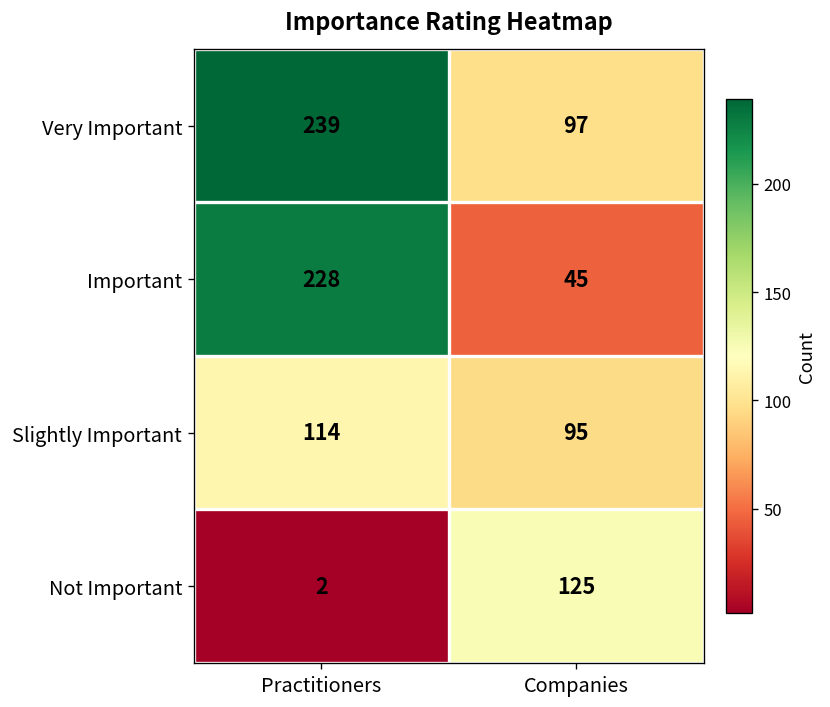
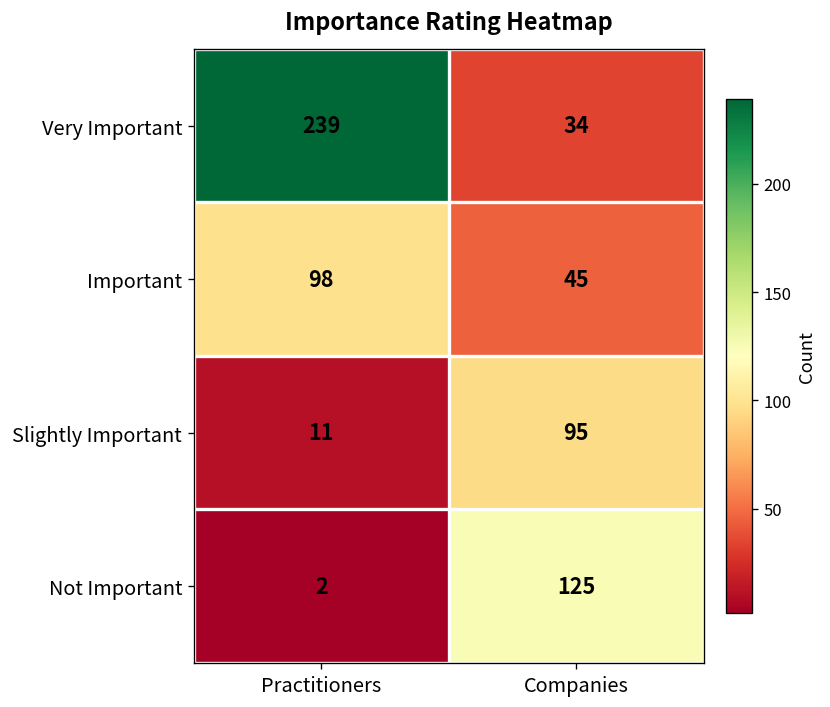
  {
    "Very Important": {
      "Practitioners": 239,
-     "Companies": 97
+     "Companies": 34
    },
    "Important": {
-     "Practitioners": 228,
+     "Practitioners": 98,
      "Companies": 45
    },
    "Slightly Important": {
-     "Practitioners": 114,
+     "Practitioners": 11,
      "Companies": 95
    },
    "Not Important": {
      "Practitioners": 2,
      "Companies": 125
    }
  }
